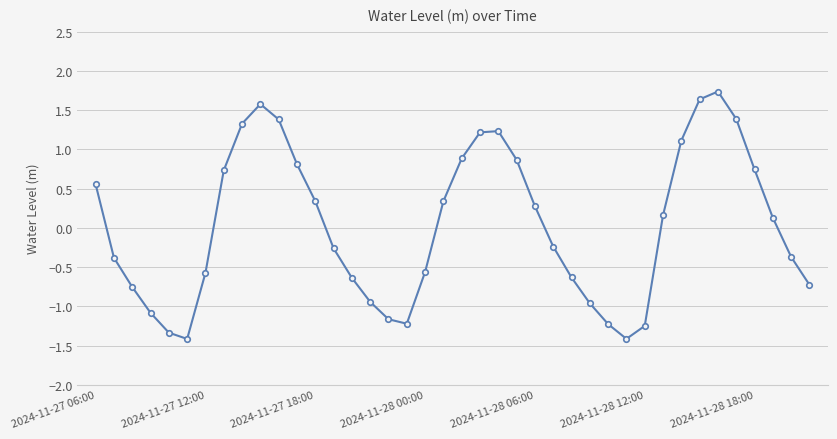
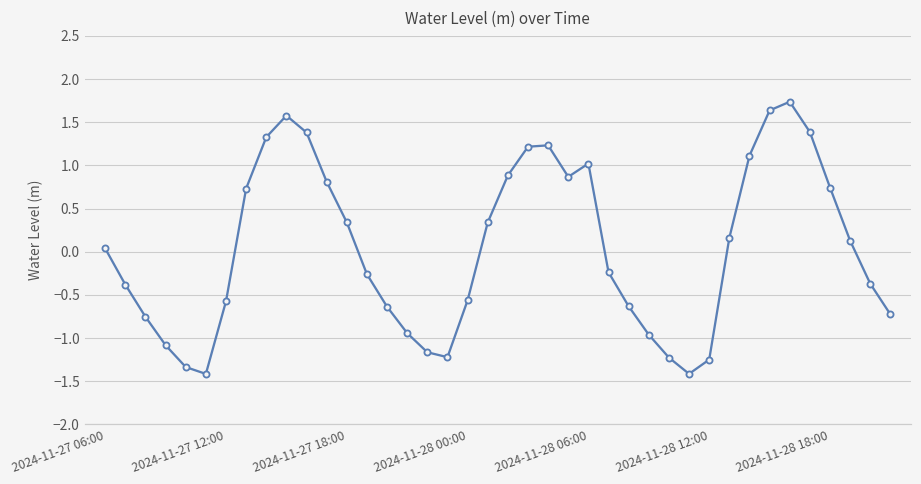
  {
-   "2024-11-27 06:00": 0.6,
+   "2024-11-27 06:00": 0.0,
    "2024-11-27 12:00": -0.6,
    "2024-11-27 18:00": 0.3,
    "2024-11-28 00:00": -0.6,
-   "2024-11-28 06:00": 0.3,
+   "2024-11-28 06:00": 1.0,
    "2024-11-28 12:00": -1.2,
    "2024-11-28 18:00": 0.7
  }
